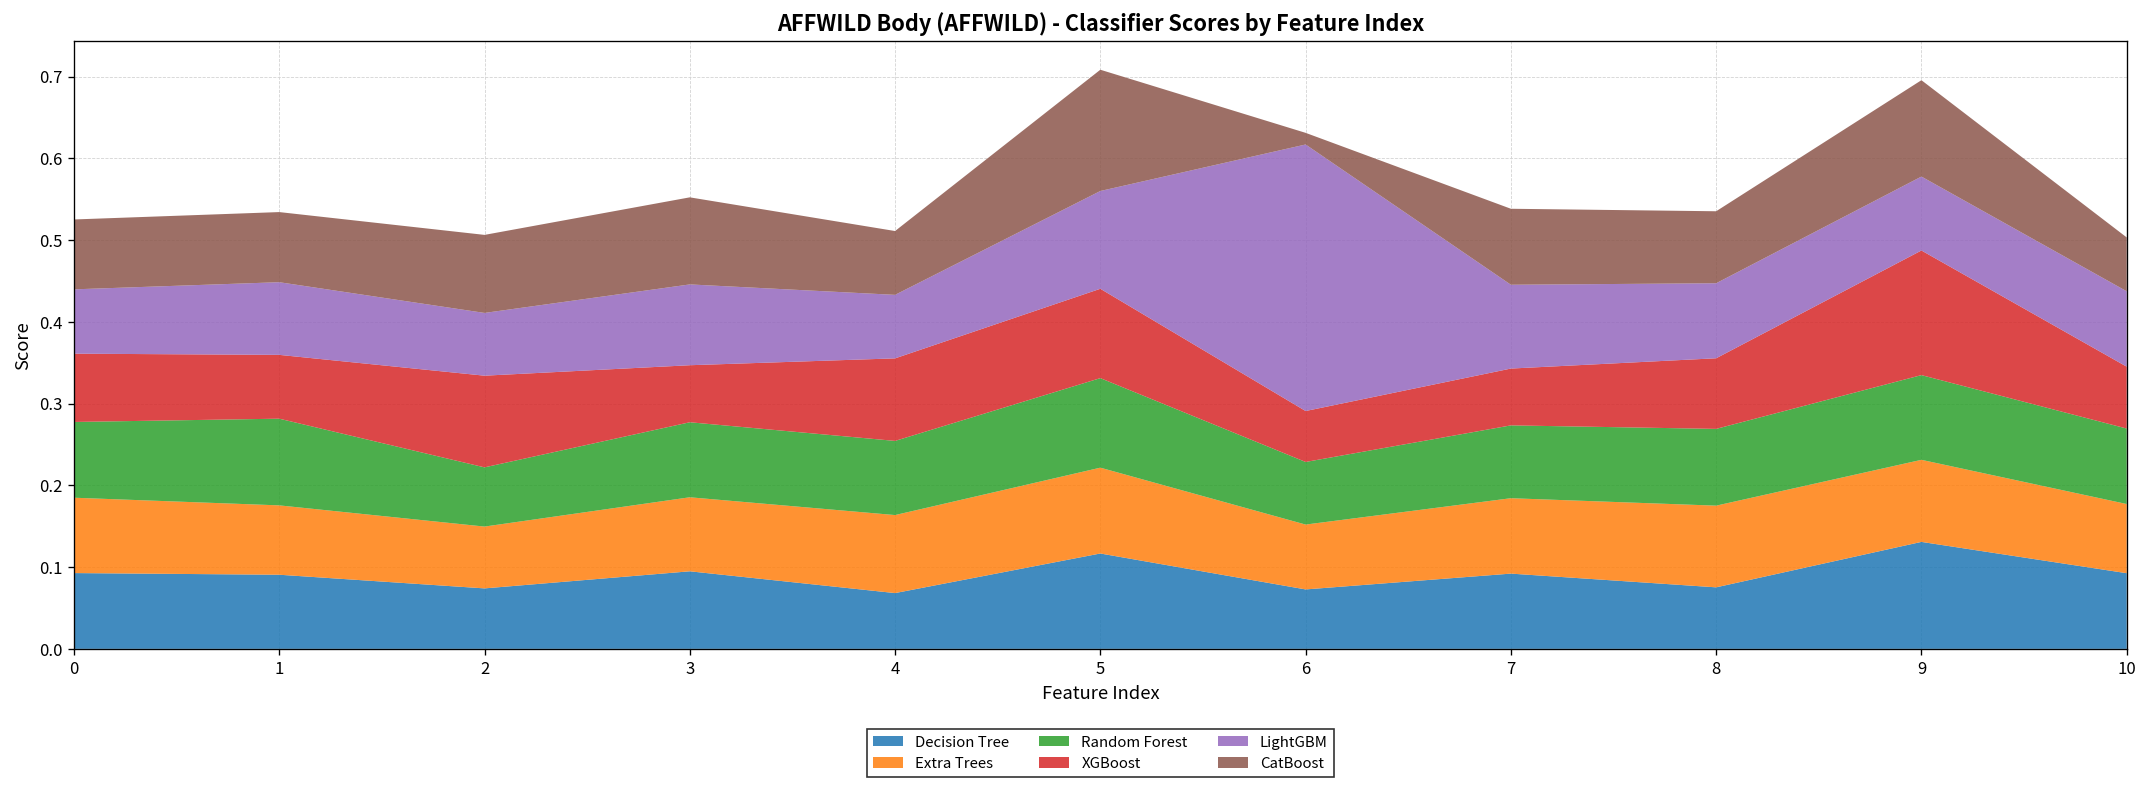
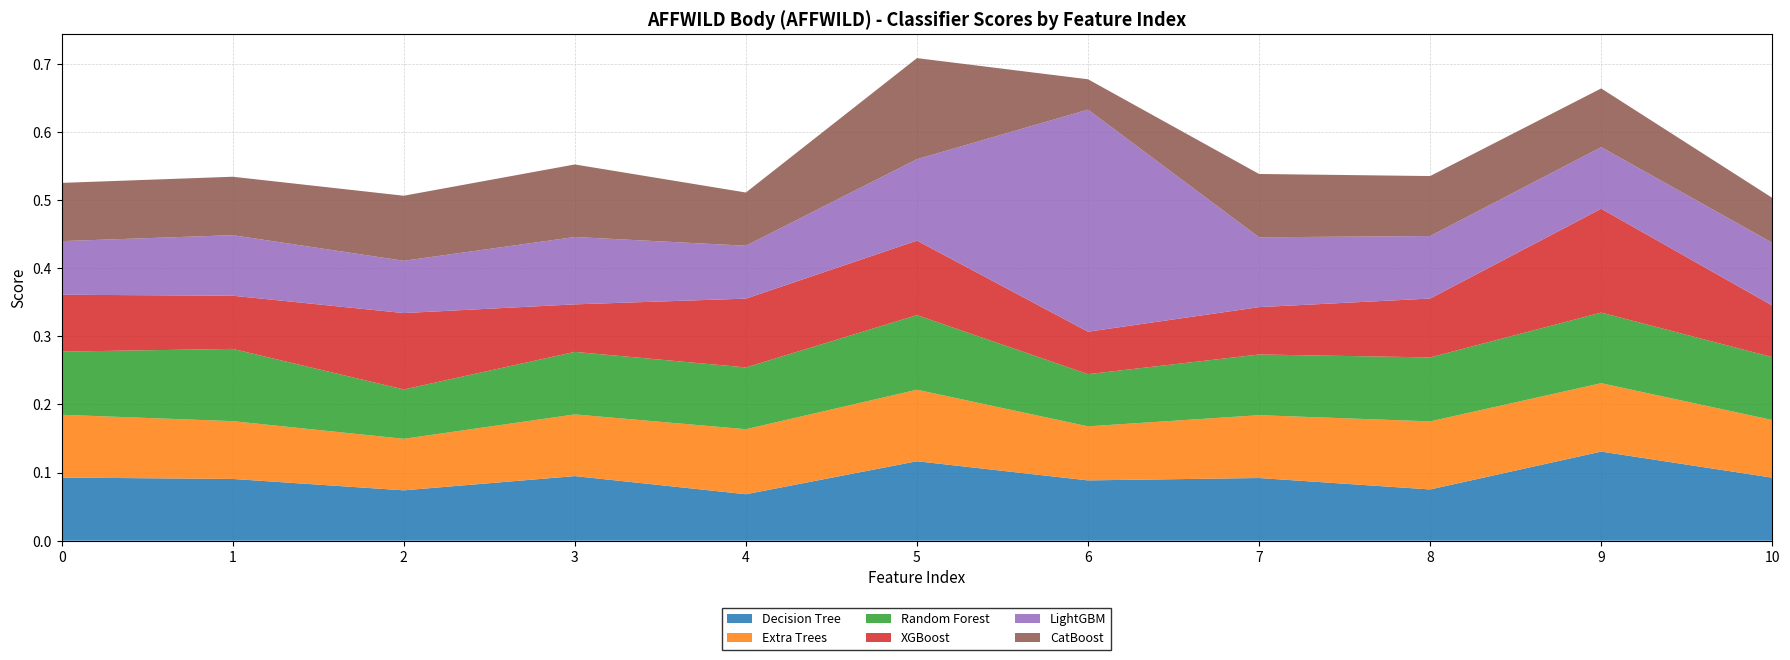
  {
    "Decision Tree": {
      "0": 0.09,
      "1": 0.09,
      "2": 0.07,
      "3": 0.09,
      "4": 0.07,
      "5": 0.12,
-     "6": 0.07,
+     "6": 0.09,
      "7": 0.09,
      "8": 0.08,
      "9": 0.13,
      "10": 0.09
    },
    "Extra Trees": {
      "0": 0.09,
      "1": 0.08,
      "2": 0.08,
      "3": 0.09,
      "4": 0.10,
      "5": 0.10,
      "6": 0.08,
      "7": 0.09,
      "8": 0.10,
      "9": 0.10,
      "10": 0.08
    },
    "Random Forest": {
      "0": 0.09,
      "1": 0.11,
      "2": 0.07,
      "3": 0.09,
      "4": 0.09,
      "5": 0.11,
      "6": 0.08,
      "7": 0.09,
      "8": 0.09,
      "9": 0.10,
      "10": 0.09
    },
    "XGBoost": {
      "0": 0.08,
      "1": 0.08,
      "2": 0.11,
      "3": 0.07,
      "4": 0.10,
      "5": 0.11,
      "6": 0.06,
      "7": 0.07,
      "8": 0.09,
      "9": 0.15,
      "10": 0.08
    },
    "LightGBM": {
      "0": 0.08,
      "1": 0.09,
      "2": 0.08,
      "3": 0.10,
      "4": 0.08,
      "5": 0.12,
      "6": 0.33,
      "7": 0.10,
      "8": 0.09,
      "9": 0.09,
      "10": 0.09
    },
    "CatBoost": {
      "0": 0.09,
      "1": 0.09,
      "2": 0.10,
      "3": 0.11,
      "4": 0.08,
      "5": 0.15,
-     "6": 0.01,
+     "6": 0.04,
      "7": 0.09,
      "8": 0.09,
-     "9": 0.12,
+     "9": 0.09,
      "10": 0.07
    }
  }
